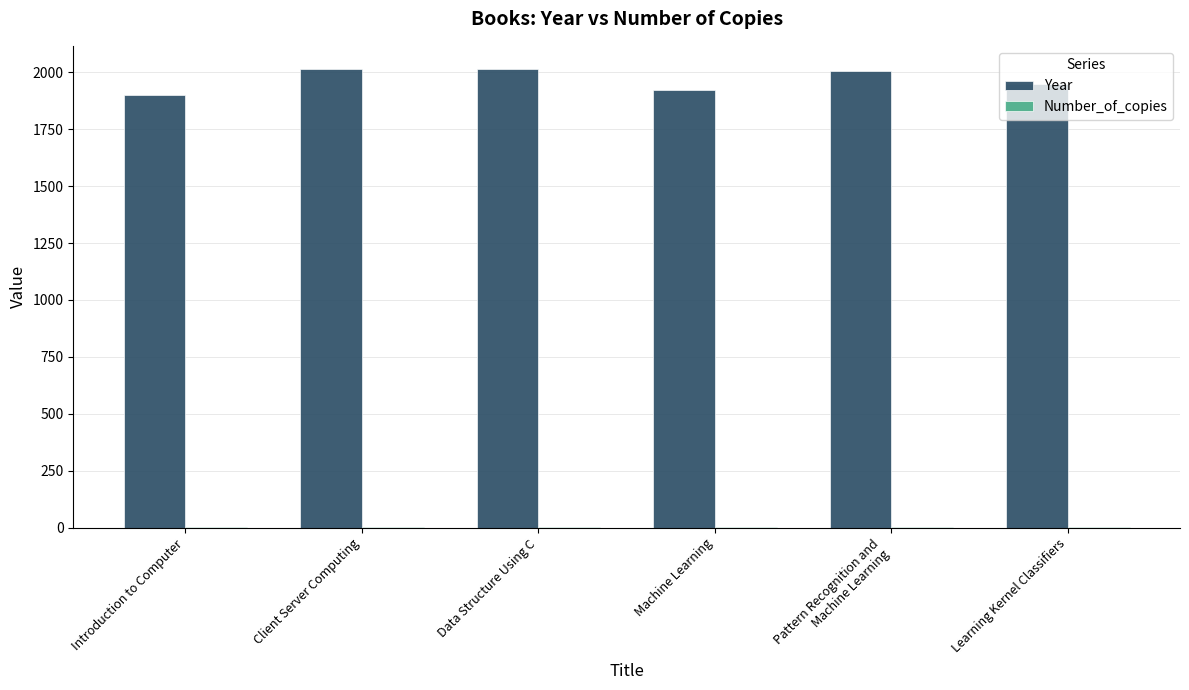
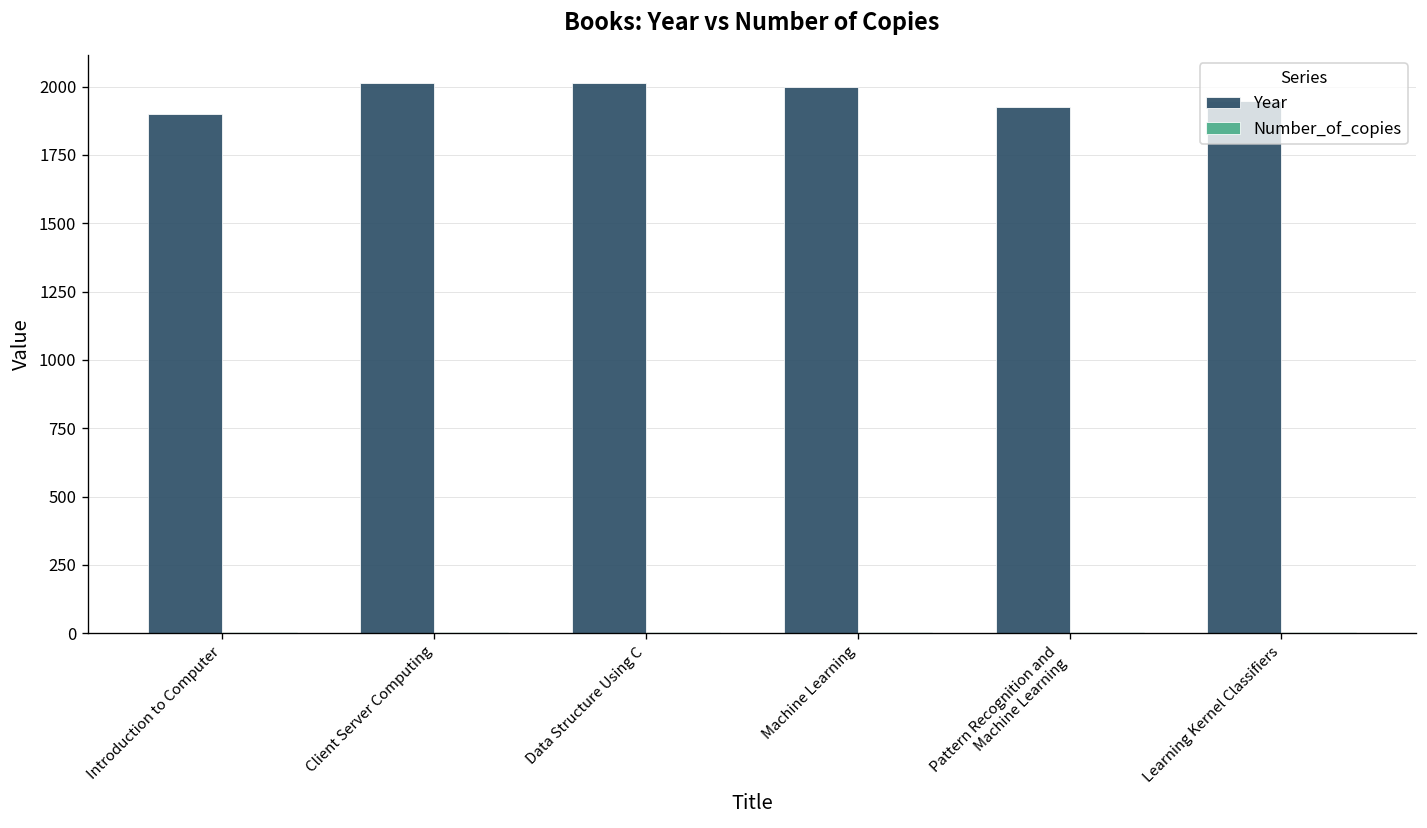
  {
    "Year": {
      "Introduction to Computer": 1900,
      "Client Server Computing": 2010,
      "Data Structure Using C": 2020,
-     "Machine Learning": 1920,
-     "Pattern Recognition and Machine Learning": 2010
+     "Machine Learning": 2000,
+     "Pattern Recognition and Machine Learning": 1930
    }
  }
